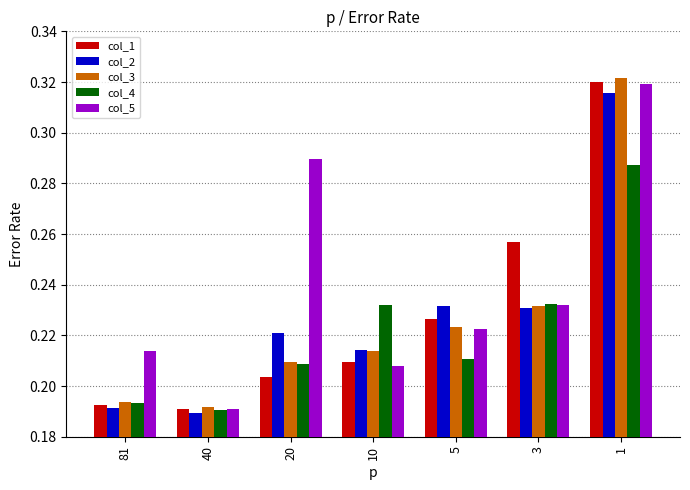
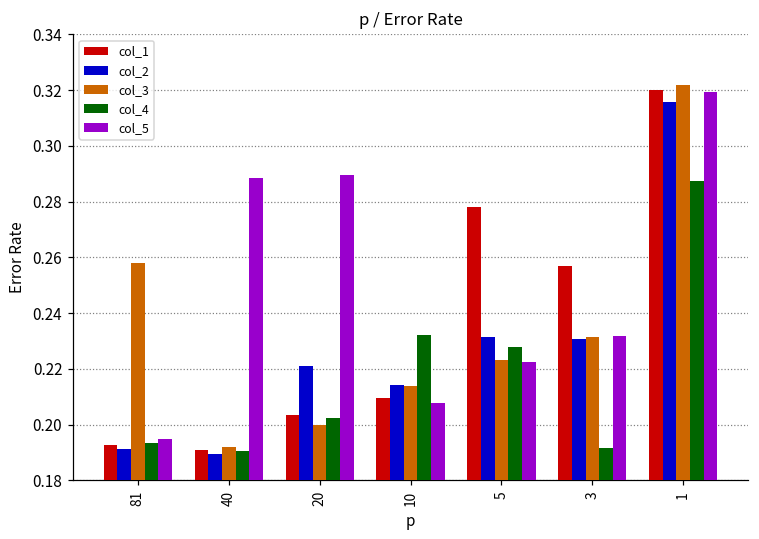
  {
    "col_1": {
      "81": 0.193,
      "40": 0.191,
      "20": 0.204,
      "10": 0.210,
-     "5": 0.227,
+     "5": 0.278,
      "3": 0.257,
      "1": 0.320
    },
    "col_2": {
      "81": 0.191,
      "40": 0.190,
      "20": 0.221,
      "10": 0.214,
      "5": 0.232,
      "3": 0.231,
      "1": 0.316
    },
    "col_3": {
-     "81": 0.194,
+     "81": 0.258,
      "40": 0.192,
-     "20": 0.209,
+     "20": 0.200,
      "10": 0.214,
      "5": 0.223,
      "3": 0.232,
      "1": 0.322
    },
    "col_4": {
      "81": 0.193,
      "40": 0.191,
-     "20": 0.209,
+     "20": 0.203,
      "10": 0.232,
-     "5": 0.210,
-     "3": 0.232,
+     "5": 0.228,
+     "3": 0.192,
      "1": 0.287
    },
    "col_5": {
-     "81": 0.214,
-     "40": 0.191,
+     "81": 0.195,
+     "40": 0.288,
      "20": 0.289,
      "10": 0.208,
      "5": 0.223,
      "3": 0.232,
      "1": 0.319
    }
  }
